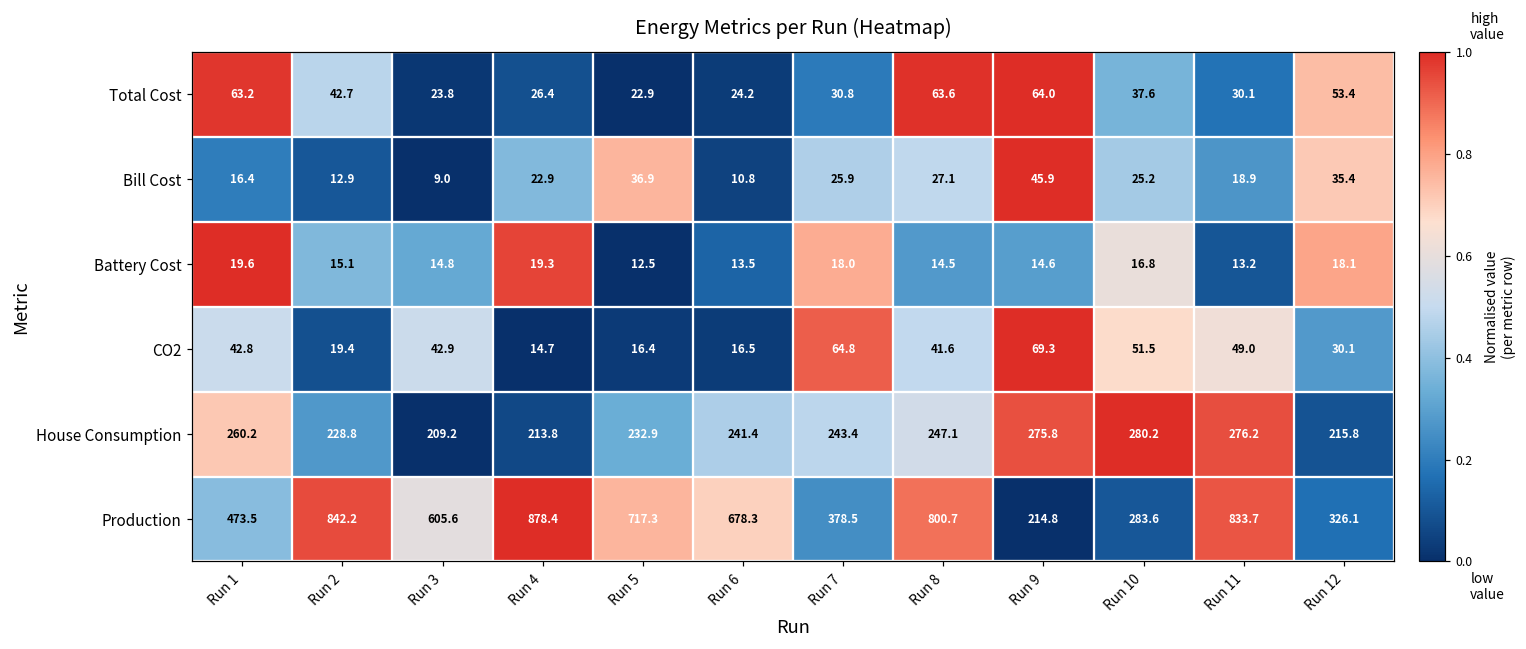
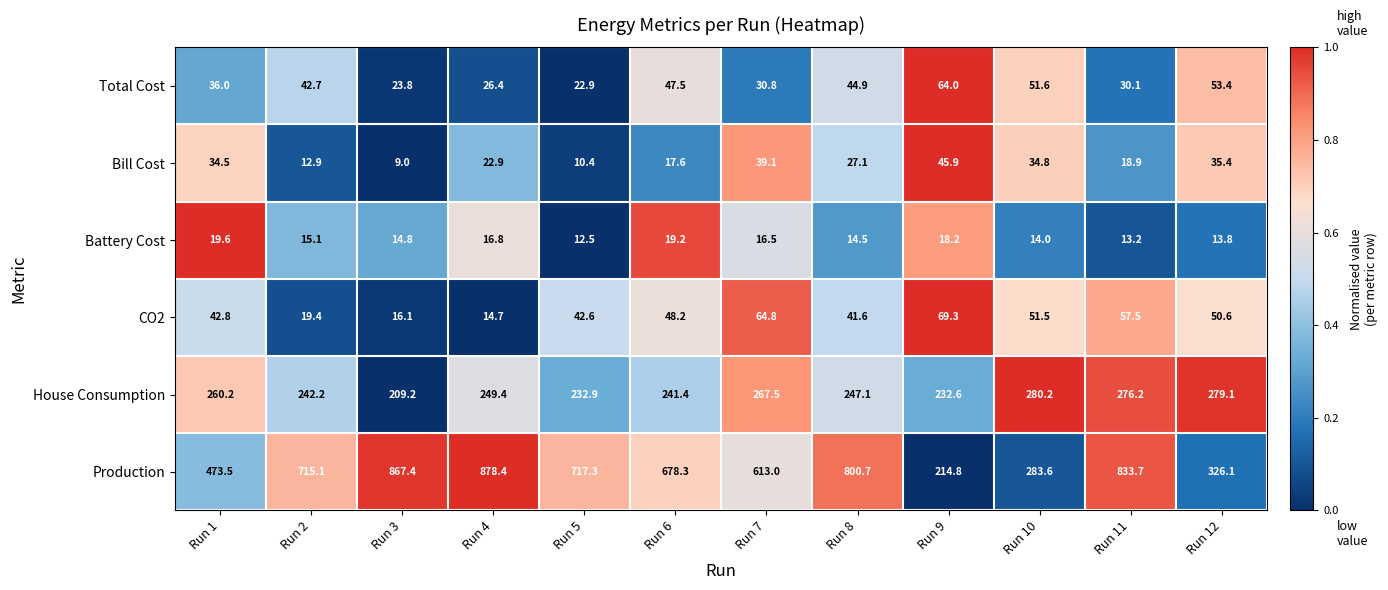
  {
    "Total Cost": {
-     "Run 1": 63.2,
+     "Run 1": 36.0,
      "Run 2": 42.7,
      "Run 3": 23.8,
      "Run 4": 26.4,
      "Run 5": 22.9,
-     "Run 6": 24.2,
+     "Run 6": 47.5,
      "Run 7": 30.8,
-     "Run 8": 63.6,
+     "Run 8": 44.9,
      "Run 9": 64.0,
-     "Run 10": 37.6,
+     "Run 10": 51.6,
      "Run 11": 30.1,
      "Run 12": 53.4
    },
    "Bill Cost": {
-     "Run 1": 16.4,
+     "Run 1": 34.5,
      "Run 2": 12.9,
      "Run 3": 9.0,
      "Run 4": 22.9,
-     "Run 5": 36.9,
-     "Run 6": 10.8,
-     "Run 7": 25.9,
+     "Run 5": 10.4,
+     "Run 6": 17.6,
+     "Run 7": 39.1,
      "Run 8": 27.1,
      "Run 9": 45.9,
-     "Run 10": 25.2,
+     "Run 10": 34.8,
      "Run 11": 18.9,
      "Run 12": 35.4
    },
    "Battery Cost": {
      "Run 1": 19.6,
      "Run 2": 15.1,
      "Run 3": 14.8,
-     "Run 4": 19.3,
+     "Run 4": 16.8,
      "Run 5": 12.5,
-     "Run 6": 13.5,
-     "Run 7": 18.0,
+     "Run 6": 19.2,
+     "Run 7": 16.5,
      "Run 8": 14.5,
-     "Run 9": 14.6,
-     "Run 10": 16.8,
+     "Run 9": 18.2,
+     "Run 10": 14.0,
      "Run 11": 13.2,
-     "Run 12": 18.1
+     "Run 12": 13.8
    },
    "CO2": {
      "Run 1": 42.8,
      "Run 2": 19.4,
-     "Run 3": 42.9,
+     "Run 3": 16.1,
      "Run 4": 14.7,
-     "Run 5": 16.4,
-     "Run 6": 16.5,
+     "Run 5": 42.6,
+     "Run 6": 48.2,
      "Run 7": 64.8,
      "Run 8": 41.6,
      "Run 9": 69.3,
      "Run 10": 51.5,
-     "Run 11": 49.0,
-     "Run 12": 30.1
+     "Run 11": 57.5,
+     "Run 12": 50.6
    },
    "House Consumption": {
      "Run 1": 260.2,
-     "Run 2": 228.8,
+     "Run 2": 242.2,
      "Run 3": 209.2,
-     "Run 4": 213.8,
+     "Run 4": 249.4,
      "Run 5": 232.9,
      "Run 6": 241.4,
-     "Run 7": 243.4,
+     "Run 7": 267.5,
      "Run 8": 247.1,
-     "Run 9": 275.8,
+     "Run 9": 232.6,
      "Run 10": 280.2,
      "Run 11": 276.2,
-     "Run 12": 215.8
+     "Run 12": 279.1
    },
    "Production": {
      "Run 1": 473.5,
-     "Run 2": 842.2,
-     "Run 3": 605.6,
+     "Run 2": 715.1,
+     "Run 3": 867.4,
      "Run 4": 878.4,
      "Run 5": 717.3,
      "Run 6": 678.3,
-     "Run 7": 378.5,
+     "Run 7": 613.0,
      "Run 8": 800.7,
      "Run 9": 214.8,
      "Run 10": 283.6,
      "Run 11": 833.7,
      "Run 12": 326.1
    }
  }
